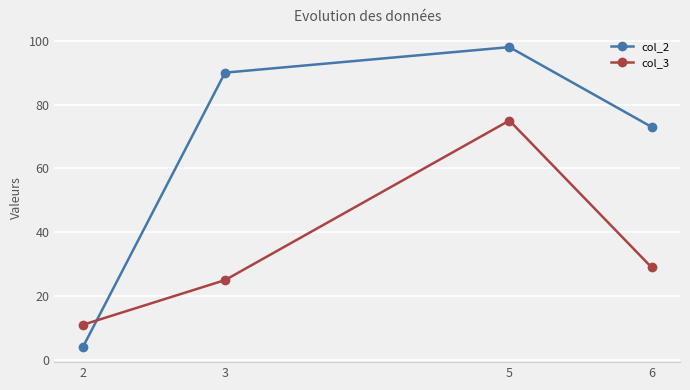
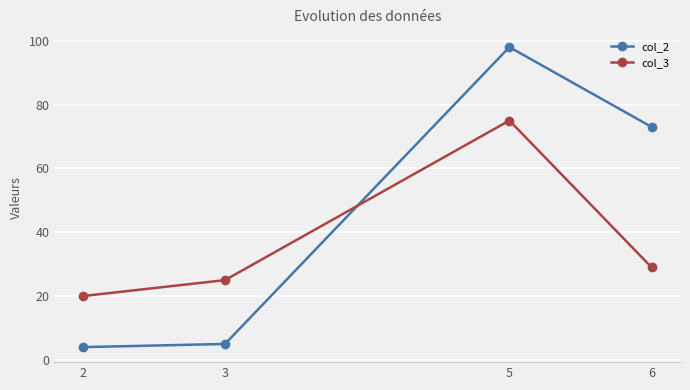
  {
    "col_2": {
      "2": 4,
-     "3": 90,
+     "3": 5,
      "5": 98,
      "6": 73
    },
    "col_3": {
-     "2": 11,
+     "2": 20,
      "3": 25,
      "5": 75,
      "6": 29
    }
  }
